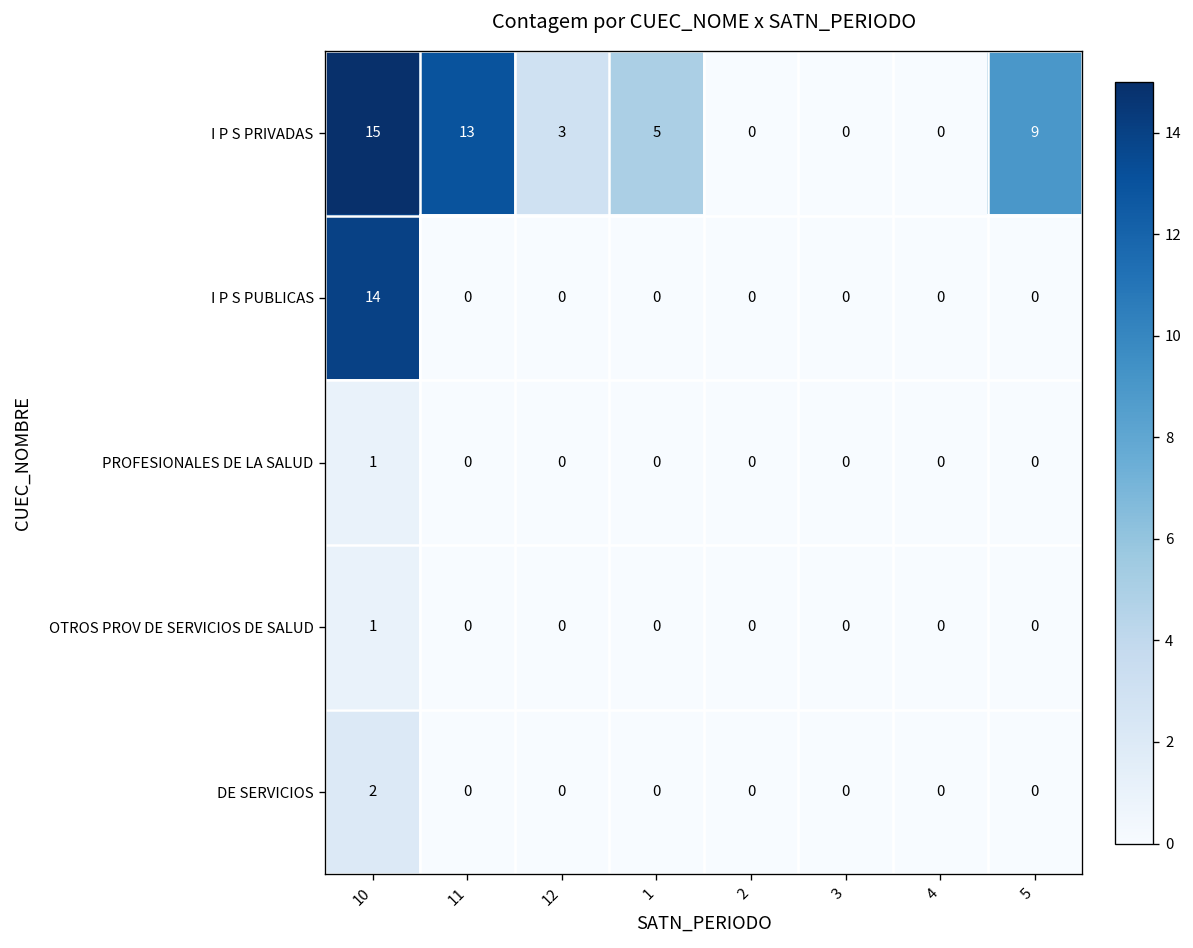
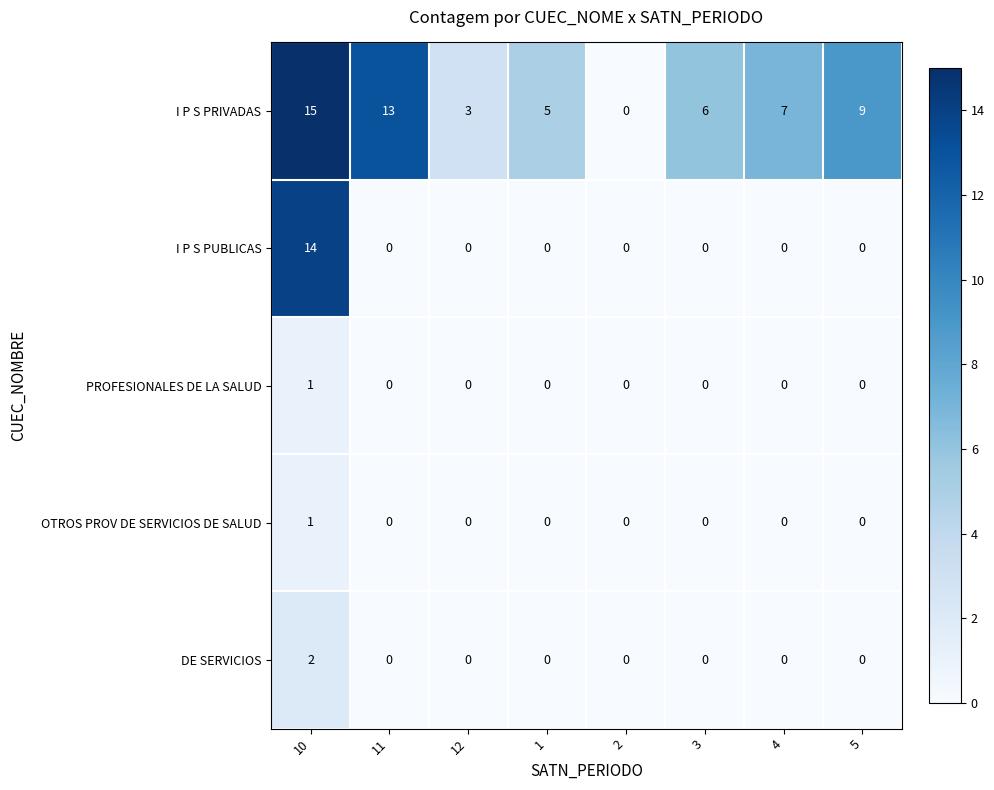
  {
    "I P S PRIVADAS": {
      "10": 15,
      "11": 13,
      "12": 3,
      "1": 5,
      "2": 0,
-     "3": 0,
-     "4": 0,
+     "3": 6,
+     "4": 7,
      "5": 9
    },
    "I P S PUBLICAS": {
      "10": 14,
      "11": 0,
      "12": 0,
      "1": 0,
      "2": 0,
      "3": 0,
      "4": 0,
      "5": 0
    },
    "PROFESIONALES DE LA SALUD": {
      "10": 1,
      "11": 0,
      "12": 0,
      "1": 0,
      "2": 0,
      "3": 0,
      "4": 0,
      "5": 0
    },
    "OTROS PROV DE SERVICIOS DE SALUD": {
      "10": 1,
      "11": 0,
      "12": 0,
      "1": 0,
      "2": 0,
      "3": 0,
      "4": 0,
      "5": 0
    },
    "DE SERVICIOS": {
      "10": 2,
      "11": 0,
      "12": 0,
      "1": 0,
      "2": 0,
      "3": 0,
      "4": 0,
      "5": 0
    }
  }
